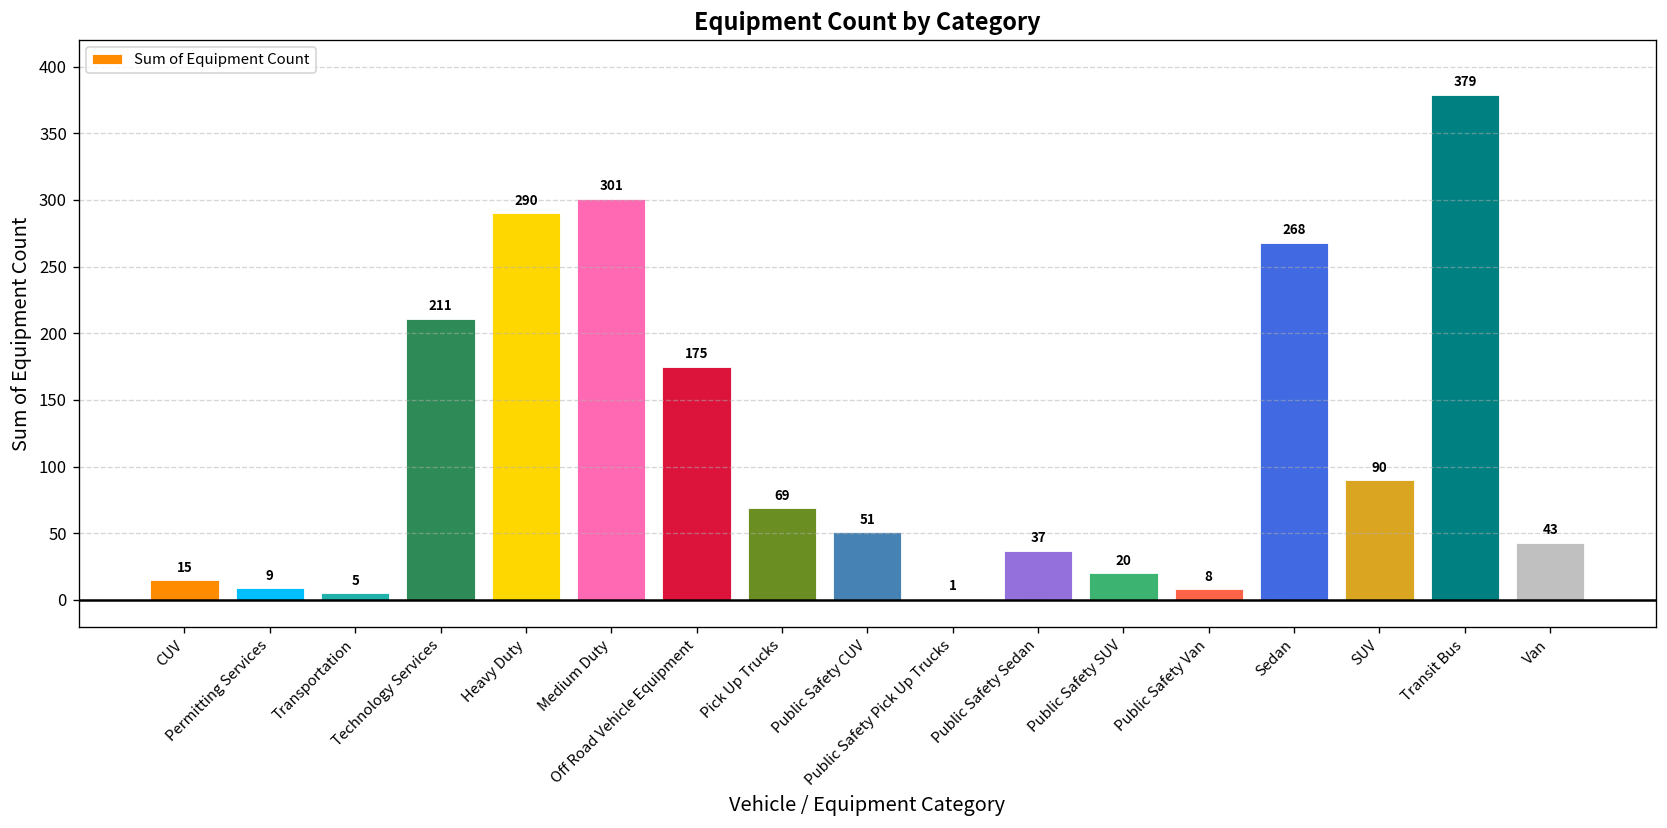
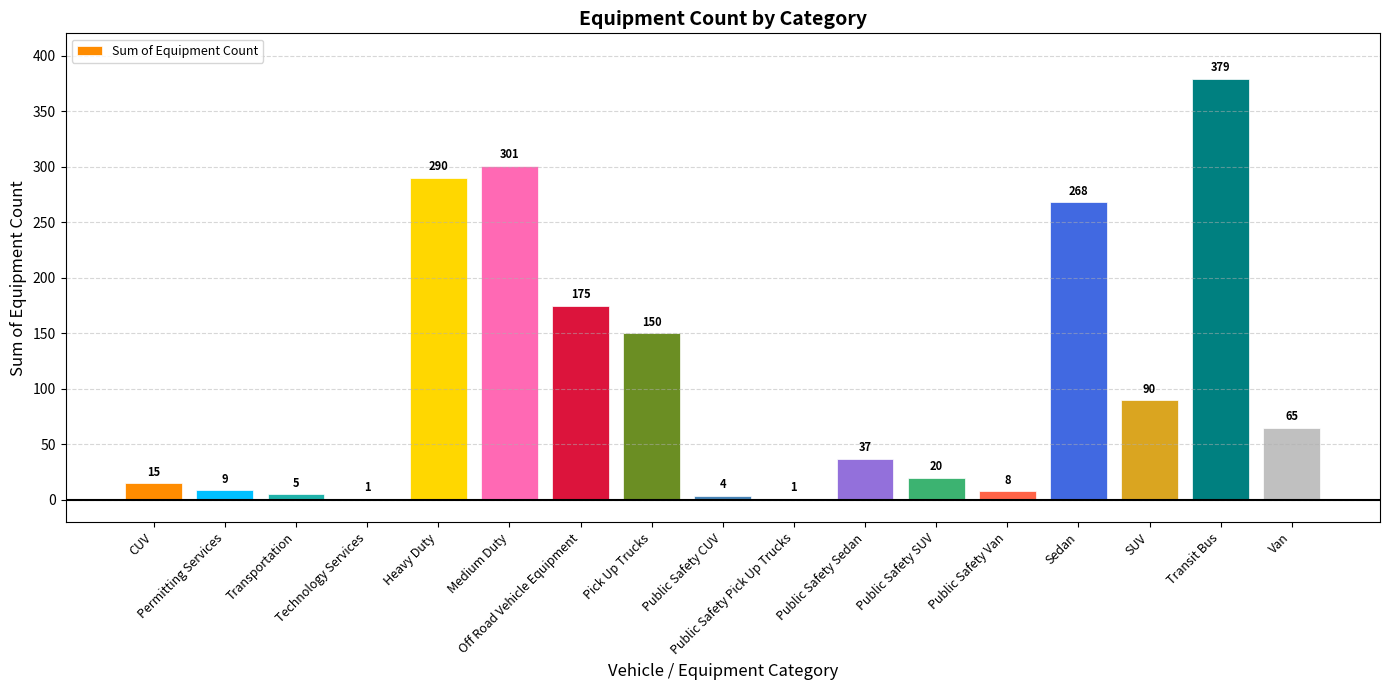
  {
    "CUV": 15,
    "Permitting Services": 9,
    "Transportation": 5,
-   "Technology Services": 211,
+   "Technology Services": 1,
    "Heavy Duty": 290,
    "Medium Duty": 301,
    "Off Road Vehicle Equipment": 175,
-   "Pick Up Trucks": 69,
-   "Public Safety CUV": 51,
+   "Pick Up Trucks": 150,
+   "Public Safety CUV": 4,
    "Public Safety Pick Up Trucks": 1,
    "Public Safety Sedan": 37,
    "Public Safety SUV": 20,
    "Public Safety Van": 8,
    "Sedan": 268,
    "SUV": 90,
    "Transit Bus": 379,
-   "Van": 43
+   "Van": 65
  }
